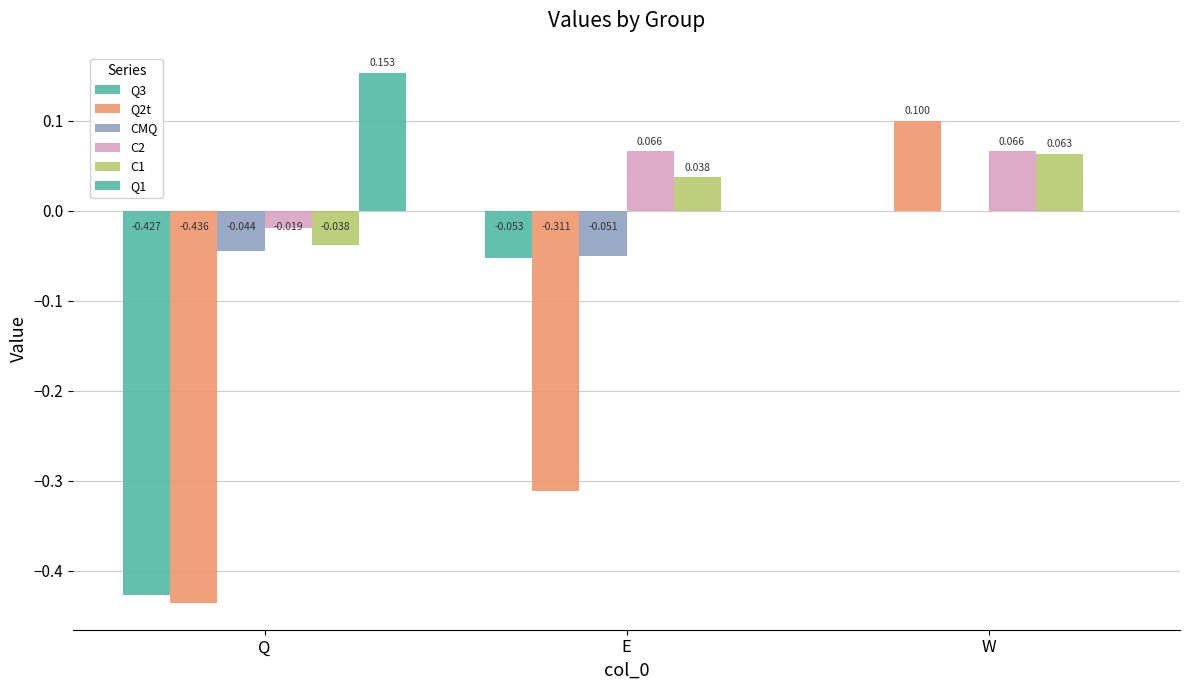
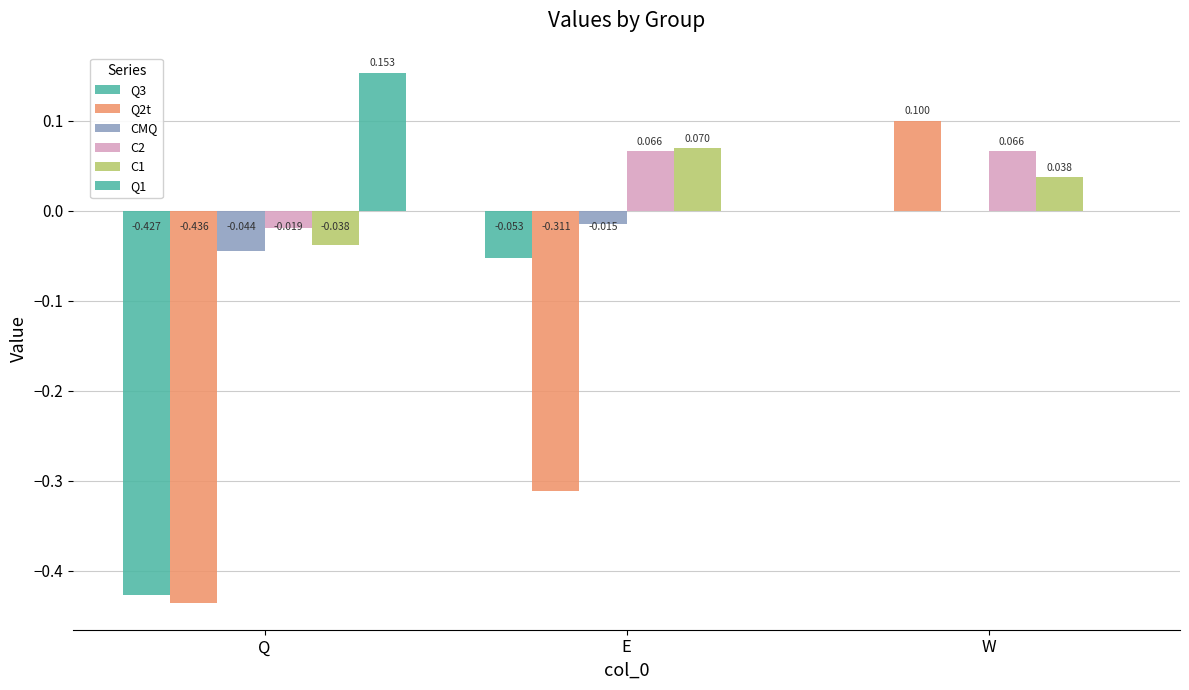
  {
    "Q2t": {
      "Q": -0.436,
      "E": -0.311,
      "W": 0.100
    },
    "CMQ": {
      "Q": -0.044,
-     "E": -0.051
+     "E": -0.015
    },
    "C2": {
      "Q": -0.019,
      "E": 0.066,
      "W": 0.066
    },
    "C1": {
      "Q": -0.038,
-     "E": 0.038,
-     "W": 0.063
+     "E": 0.070,
+     "W": 0.038
    }
  }
